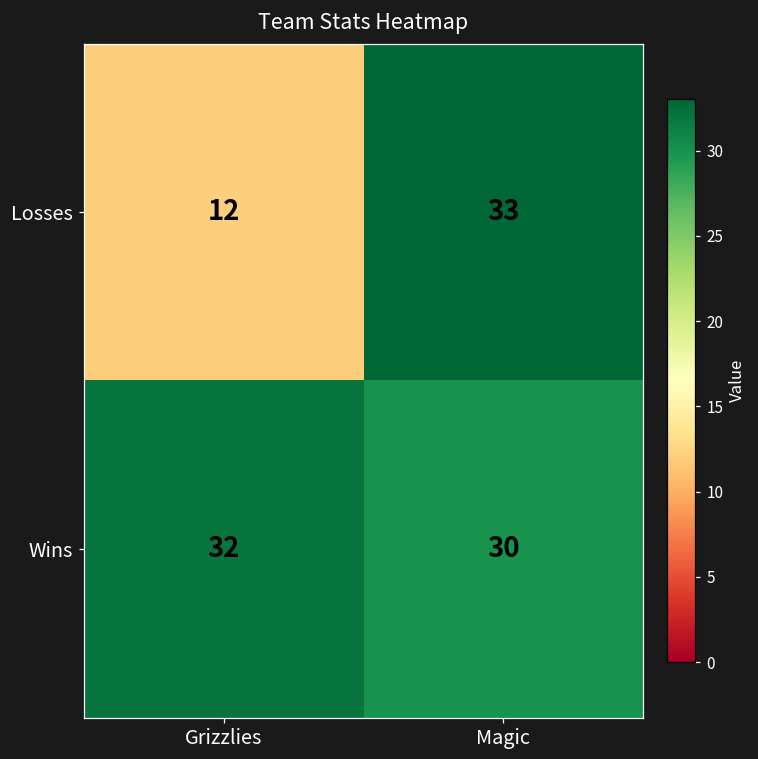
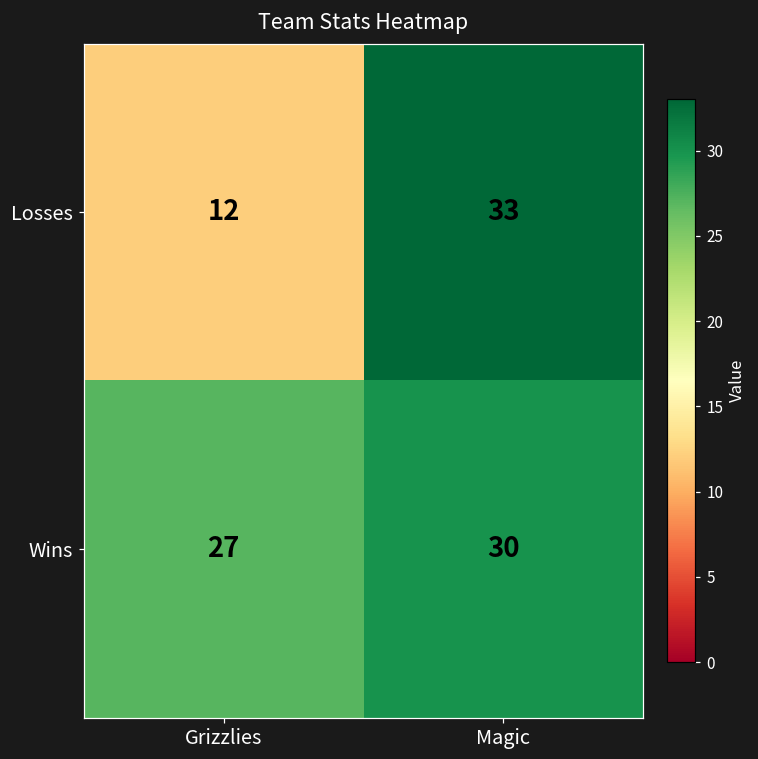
  {
    "Losses": {
      "Grizzlies": 12,
      "Magic": 33
    },
    "Wins": {
-     "Grizzlies": 32,
+     "Grizzlies": 27,
      "Magic": 30
    }
  }
